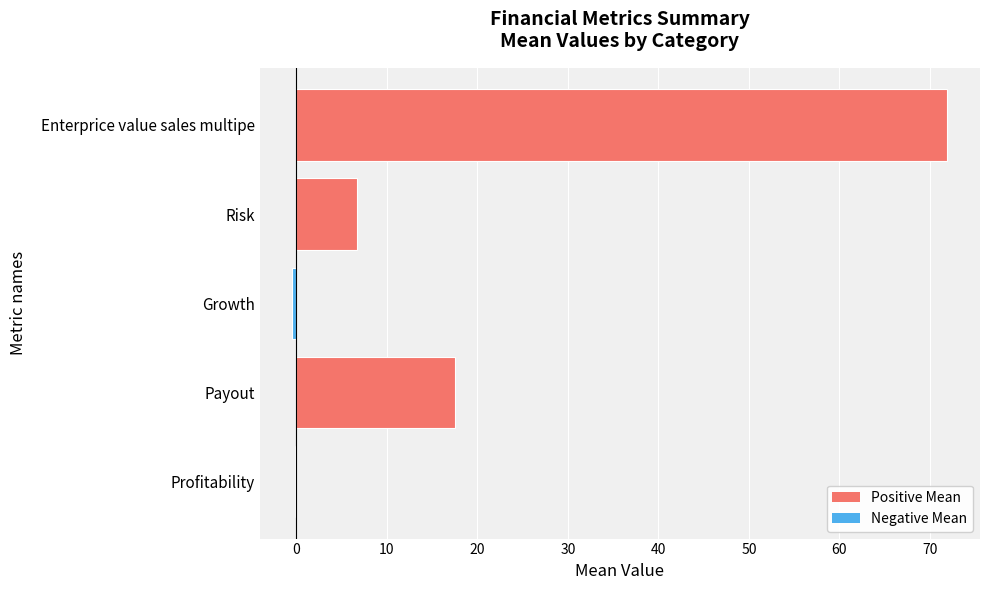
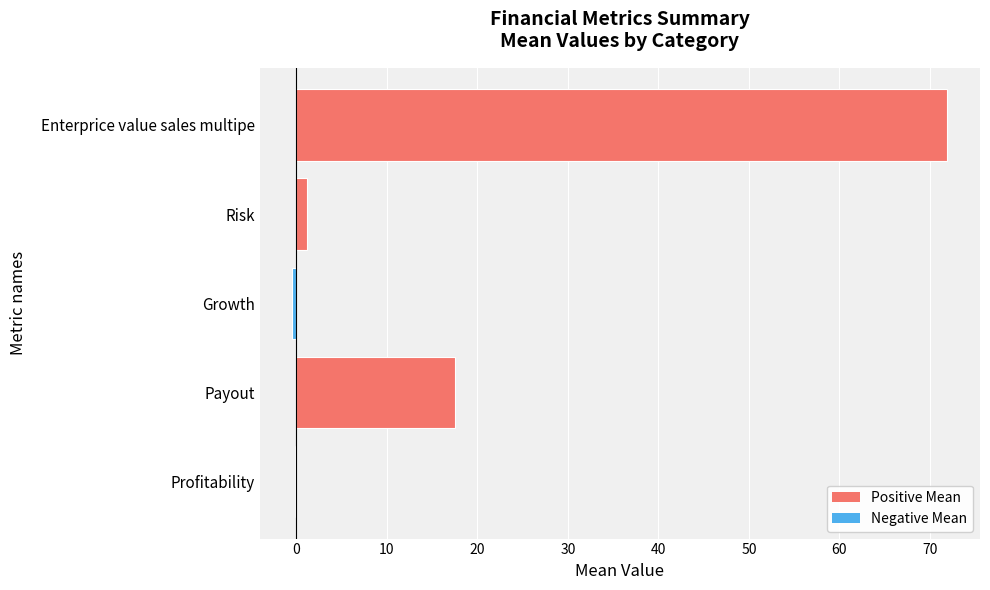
  {
    "Enterprice value sales multipe": 72,
-   "Risk": 7,
+   "Risk": 1,
    "Growth": 0,
    "Payout": 17
  }
